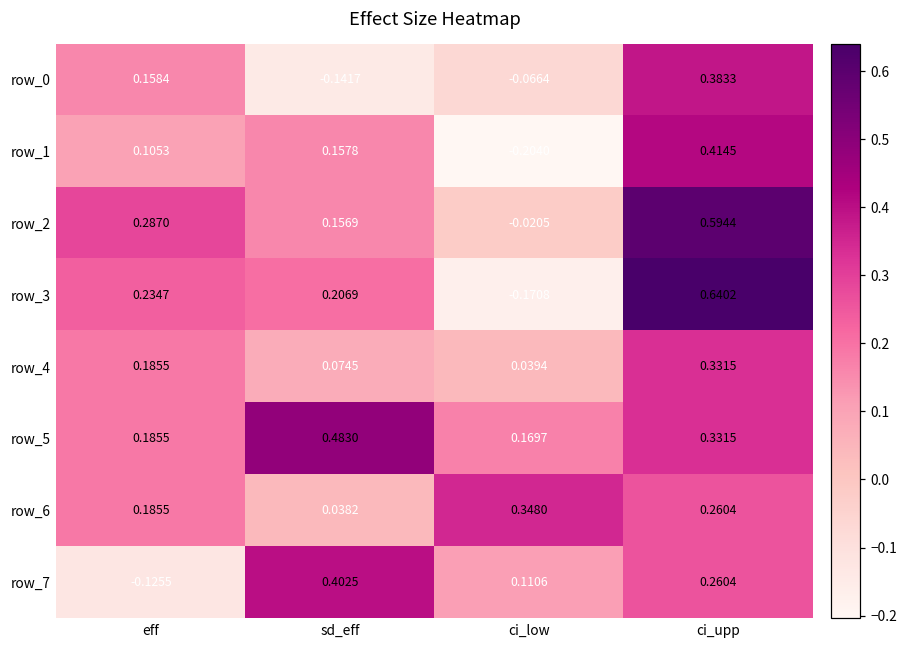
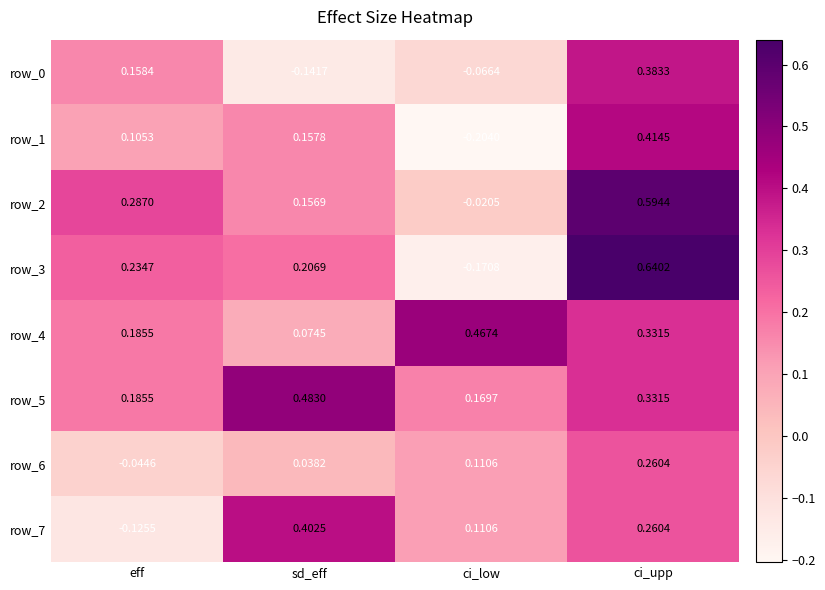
  {
    "row_0": {
      "eff": 0.1584,
      "ci_upp": 0.3833
    },
    "row_1": {
      "eff": 0.1053,
      "sd_eff": 0.1578,
      "ci_upp": 0.4145
    },
    "row_2": {
      "eff": 0.2870,
      "sd_eff": 0.1569,
      "ci_low": -0.0205,
      "ci_upp": 0.5944
    },
    "row_3": {
      "eff": 0.2347,
      "sd_eff": 0.2069,
      "ci_upp": 0.6402
    },
    "row_4": {
      "eff": 0.1855,
      "sd_eff": 0.0745,
-     "ci_low": 0.0394,
+     "ci_low": 0.4674,
      "ci_upp": 0.3315
    },
    "row_5": {
      "eff": 0.1855,
      "sd_eff": 0.4830,
      "ci_low": 0.1697,
      "ci_upp": 0.3315
    },
    "row_6": {
-     "eff": 0.1855,
+     "eff": -0.0446,
      "sd_eff": 0.0382,
-     "ci_low": 0.3480,
+     "ci_low": 0.1106,
      "ci_upp": 0.2604
    },
    "row_7": {
      "sd_eff": 0.4025,
      "ci_low": 0.1106,
      "ci_upp": 0.2604
    }
  }
